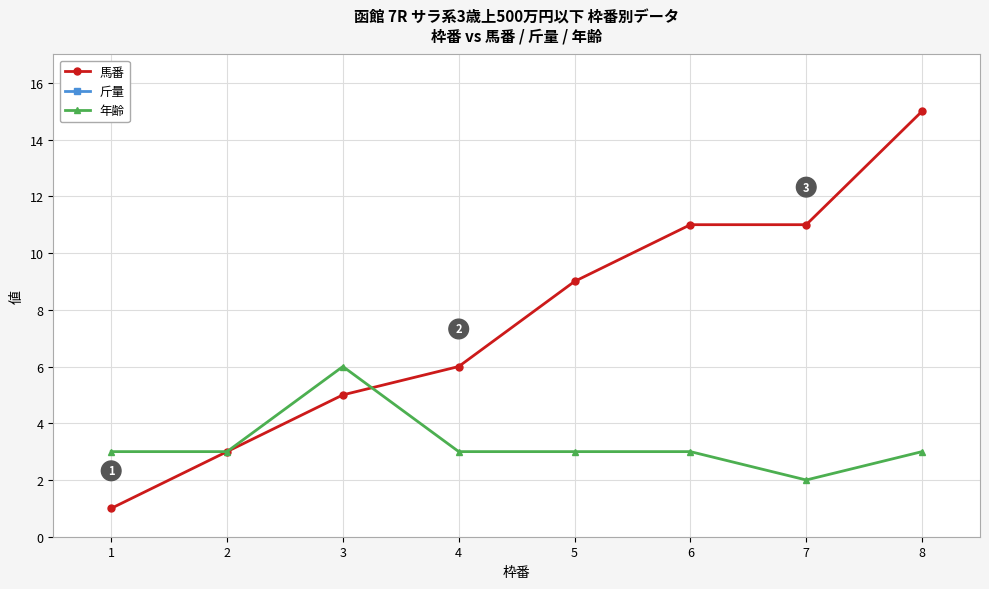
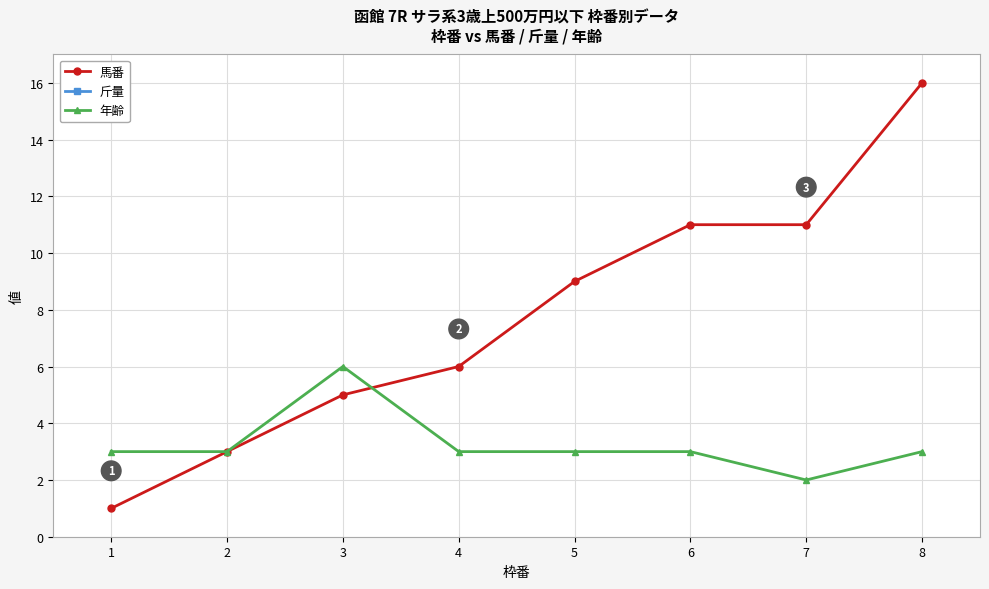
  {
    "馬番": {
      "3": 5,
      "4": 6,
      "5": 9,
      "6": 11,
      "7": 11,
-     "8": 15
+     "8": 16
    },
    "年齢": {
      "3": 6,
      "4": 3,
      "5": 3,
      "6": 3,
      "7": 2,
      "8": 3
    }
  }
